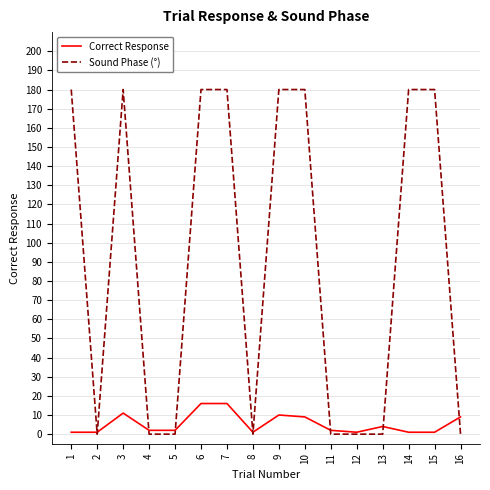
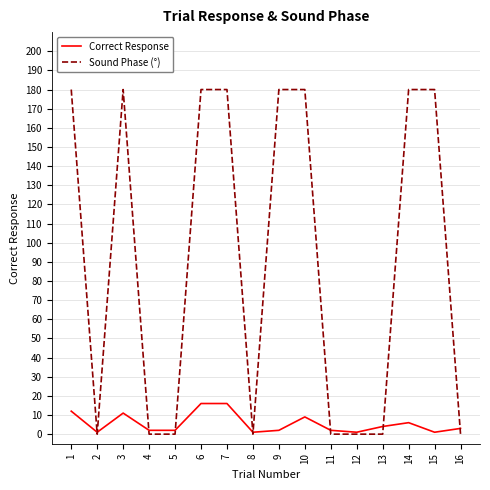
  {
    "Correct Response": {
-     "1": 1,
+     "1": 12,
      "3": 11,
      "4": 2,
      "5": 2,
      "6": 16,
      "7": 16,
-     "9": 10,
+     "9": 2,
      "10": 9,
      "11": 2,
      "13": 4,
-     "14": 1,
+     "14": 6,
      "15": 1,
-     "16": 9
+     "16": 3
    },
    "Sound Phase (°)": {
      "1": 180,
      "3": 180,
      "4": 0,
      "5": 0,
      "6": 180,
      "7": 180,
      "9": 180,
      "10": 180,
      "11": 0,
      "13": 0,
      "14": 180,
      "15": 180,
      "16": 0
    }
  }
